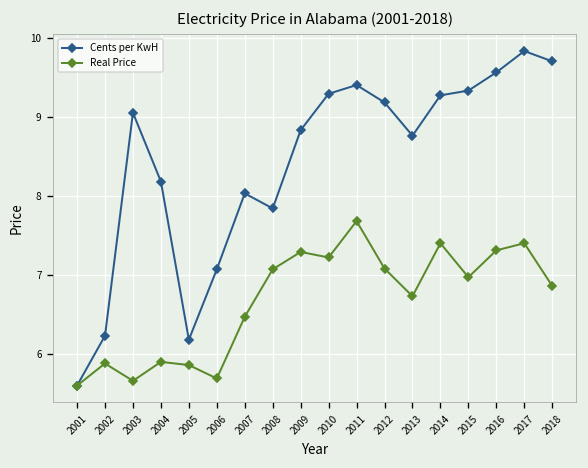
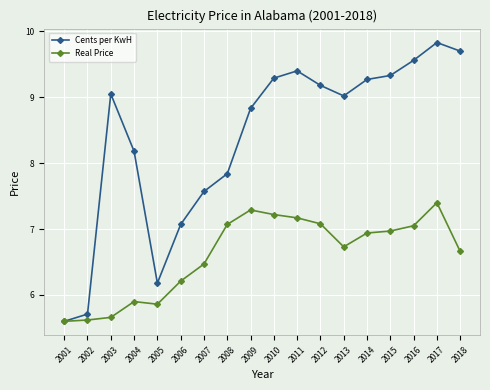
  {
    "Cents per KwH": {
-     "2002": 6.2,
+     "2002": 5.7,
      "2003": 9.1,
      "2004": 8.2,
      "2005": 6.2,
      "2006": 7.1,
-     "2007": 8.0,
+     "2007": 7.6,
      "2008": 7.8,
      "2009": 8.8,
      "2010": 9.3,
      "2011": 9.4,
      "2012": 9.2,
-     "2013": 8.8,
+     "2013": 9.0,
      "2014": 9.3,
      "2015": 9.3,
      "2016": 9.6,
      "2017": 9.8,
      "2018": 9.7
    },
    "Real Price": {
-     "2002": 5.9,
+     "2002": 5.6,
      "2003": 5.7,
      "2004": 5.9,
      "2005": 5.9,
-     "2006": 5.7,
+     "2006": 6.2,
      "2007": 6.5,
      "2008": 7.1,
      "2009": 7.3,
      "2010": 7.2,
-     "2011": 7.7,
+     "2011": 7.2,
      "2012": 7.1,
      "2013": 6.7,
-     "2014": 7.4,
+     "2014": 6.9,
      "2015": 7.0,
-     "2016": 7.3,
+     "2016": 7.1,
      "2017": 7.4,
-     "2018": 6.9
+     "2018": 6.7
    }
  }
